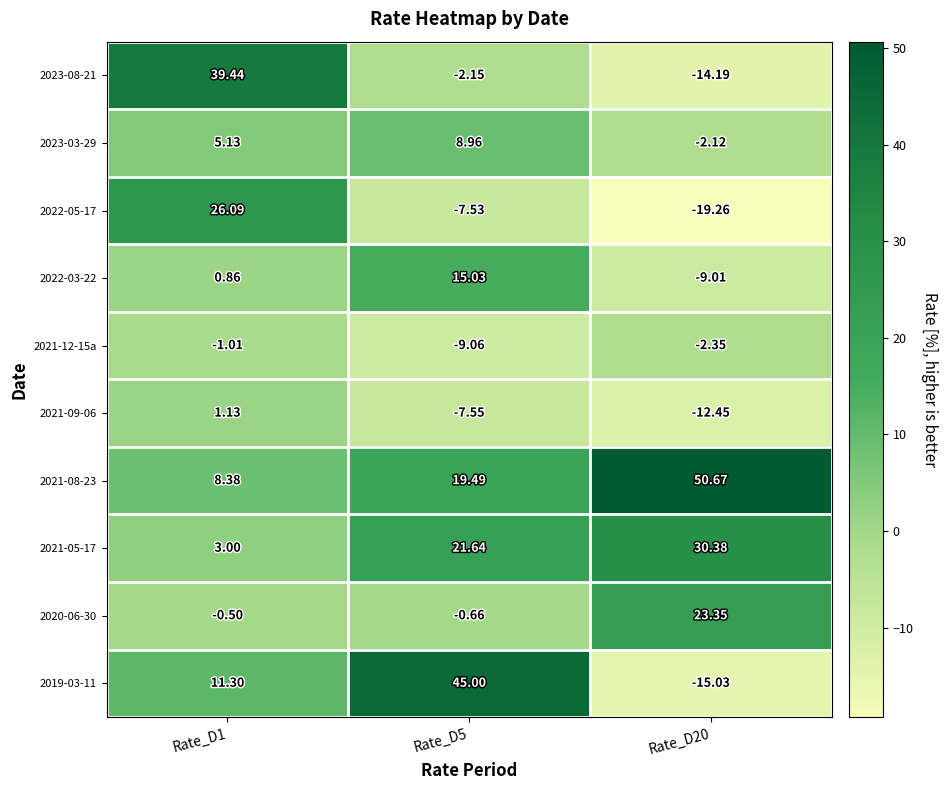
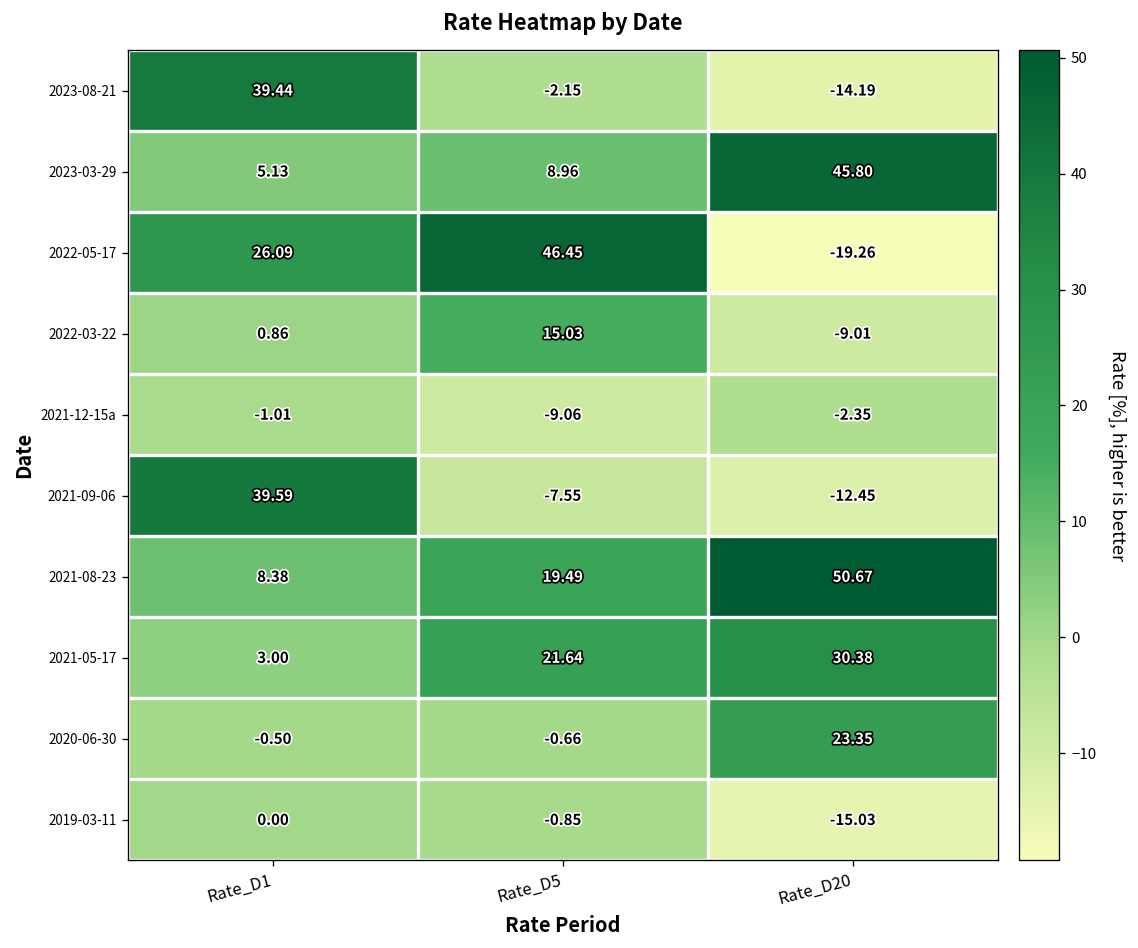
  {
    "2023-08-21": {
      "Rate_D1": 39.44,
      "Rate_D5": -2.15,
      "Rate_D20": -14.19
    },
    "2023-03-29": {
      "Rate_D1": 5.13,
      "Rate_D5": 8.96,
-     "Rate_D20": -2.12
+     "Rate_D20": 45.80
    },
    "2022-05-17": {
      "Rate_D1": 26.09,
-     "Rate_D5": -7.53,
+     "Rate_D5": 46.45,
      "Rate_D20": -19.26
    },
    "2022-03-22": {
      "Rate_D1": 0.86,
      "Rate_D5": 15.03,
      "Rate_D20": -9.01
    },
    "2021-12-15a": {
      "Rate_D1": -1.01,
      "Rate_D5": -9.06,
      "Rate_D20": -2.35
    },
    "2021-09-06": {
-     "Rate_D1": 1.13,
+     "Rate_D1": 39.59,
      "Rate_D5": -7.55,
      "Rate_D20": -12.45
    },
    "2021-08-23": {
      "Rate_D1": 8.38,
      "Rate_D5": 19.49,
      "Rate_D20": 50.67
    },
    "2021-05-17": {
      "Rate_D1": 3.00,
      "Rate_D5": 21.64,
      "Rate_D20": 30.38
    },
    "2020-06-30": {
      "Rate_D1": -0.50,
      "Rate_D5": -0.66,
      "Rate_D20": 23.35
    },
    "2019-03-11": {
-     "Rate_D1": 11.30,
-     "Rate_D5": 45.00,
+     "Rate_D1": 0.00,
+     "Rate_D5": -0.85,
      "Rate_D20": -15.03
    }
  }
